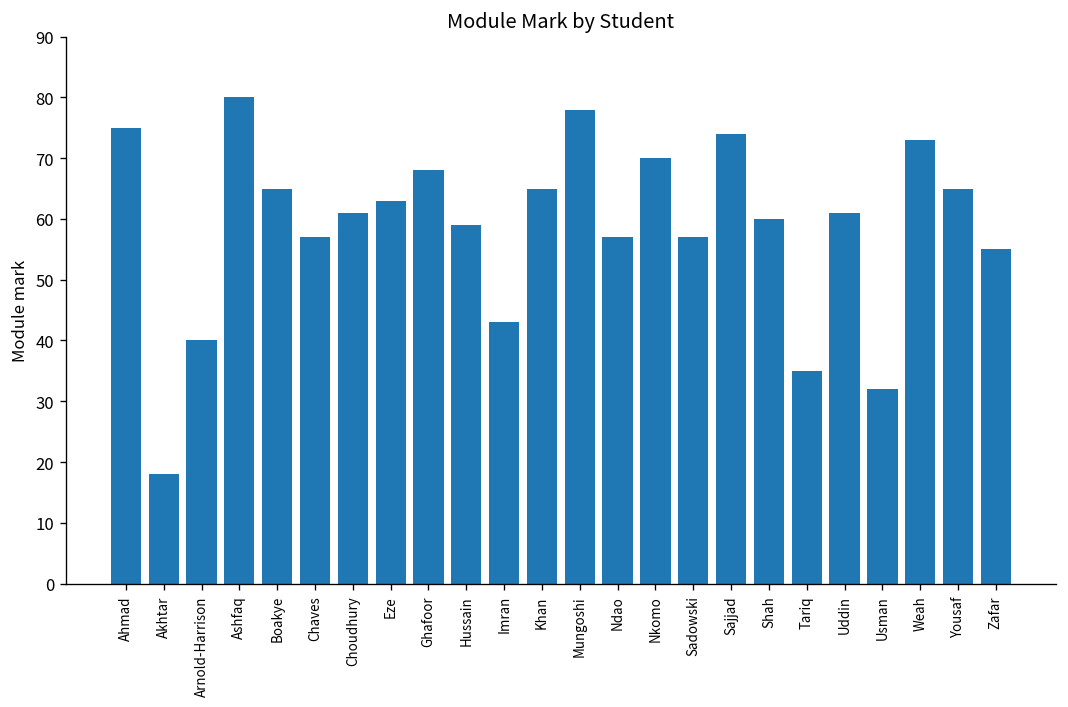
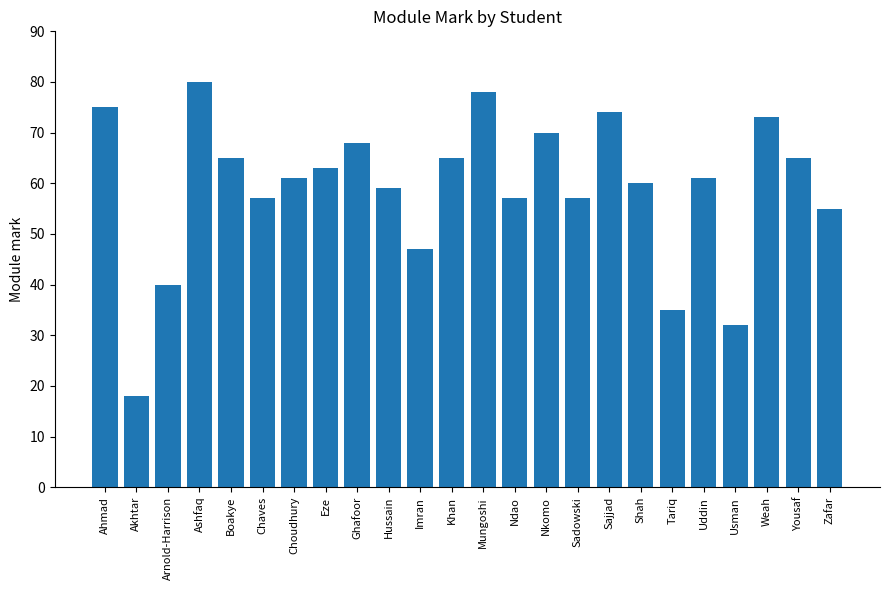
  {
    "Ahmad": 75,
    "Akhtar": 18,
    "Arnold-Harrison": 40,
    "Ashfaq": 80,
    "Boakye": 65,
    "Chaves": 57,
    "Choudhury": 61,
    "Eze": 63,
    "Ghafoor": 68,
    "Hussain": 59,
-   "Imran": 43,
+   "Imran": 47,
    "Khan": 65,
    "Mungoshi": 78,
    "Ndao": 57,
    "Nkomo": 70,
    "Sadowski": 57,
    "Sajjad": 74,
    "Shah": 60,
    "Tariq": 35,
    "Uddin": 61,
    "Usman": 32,
    "Weah": 73,
    "Yousaf": 65,
    "Zafar": 55
  }
